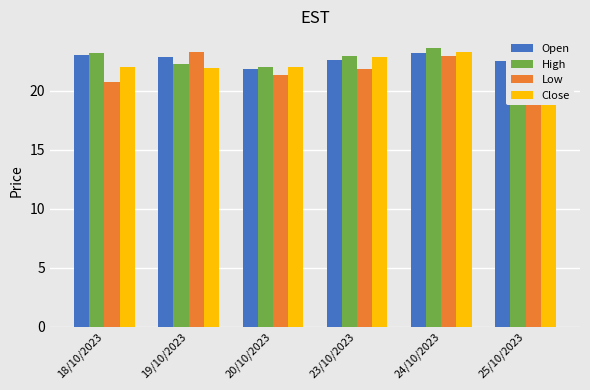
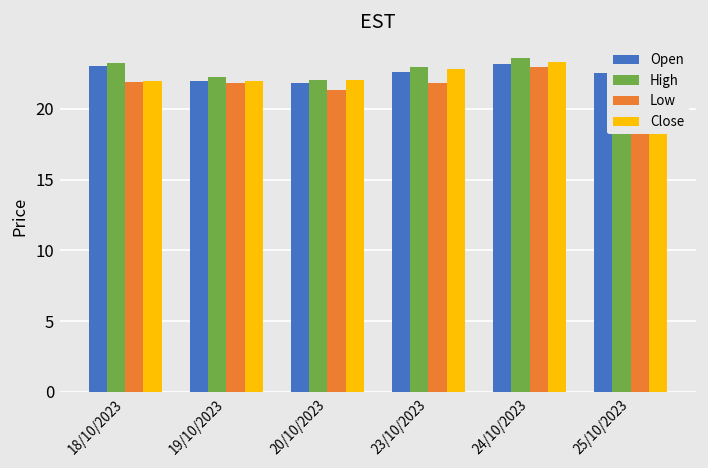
  {
    "Open": {
      "18/10/2023": 23.1,
-     "19/10/2023": 22.9,
+     "19/10/2023": 22.0,
      "20/10/2023": 21.8,
      "23/10/2023": 22.6,
      "24/10/2023": 23.2,
      "25/10/2023": 22.5
    },
    "High": {
      "18/10/2023": 23.2,
      "19/10/2023": 22.3,
      "20/10/2023": 22.0,
      "23/10/2023": 23.0,
      "24/10/2023": 23.6
    },
    "Low": {
-     "18/10/2023": 20.8,
-     "19/10/2023": 23.3,
+     "18/10/2023": 21.9,
+     "19/10/2023": 21.8,
      "20/10/2023": 21.4,
      "23/10/2023": 21.8,
      "24/10/2023": 23.0
    },
    "Close": {
      "18/10/2023": 22.0,
      "19/10/2023": 22.0,
      "20/10/2023": 22.0,
      "23/10/2023": 22.9,
      "24/10/2023": 23.3
    }
  }
